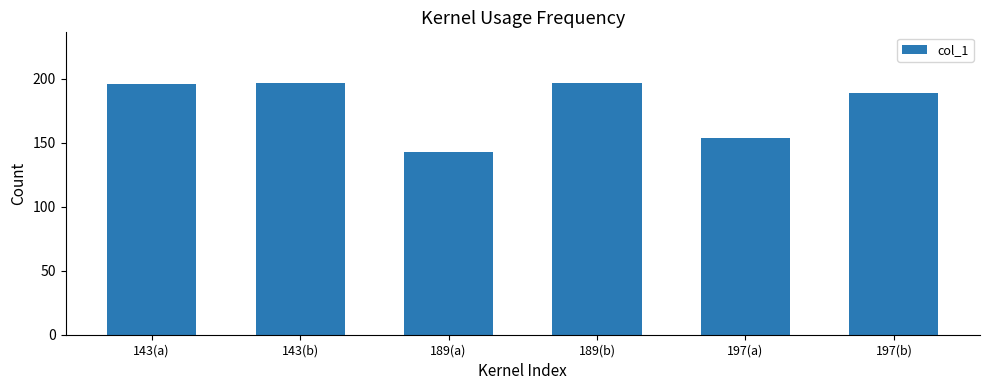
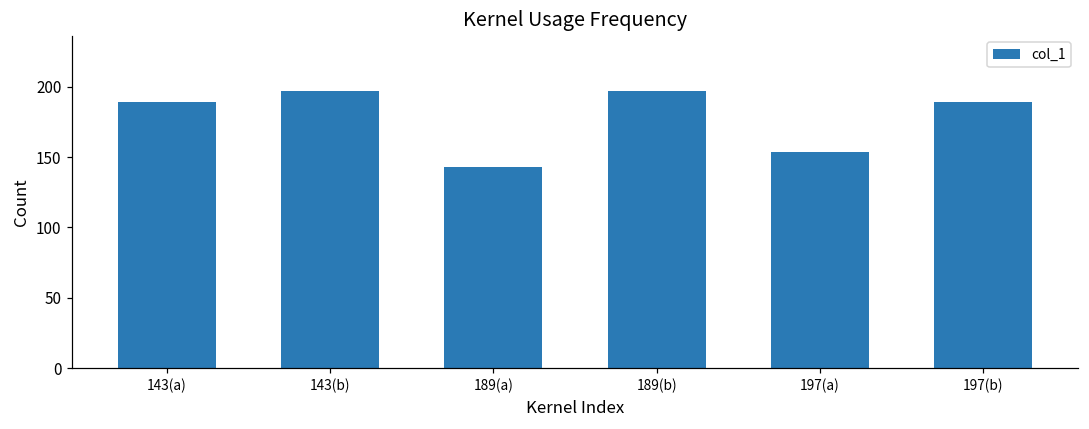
  {
-   "143(a)": 196,
+   "143(a)": 189,
    "143(b)": 197,
    "189(a)": 143,
    "189(b)": 197,
    "197(a)": 154,
    "197(b)": 189
  }
